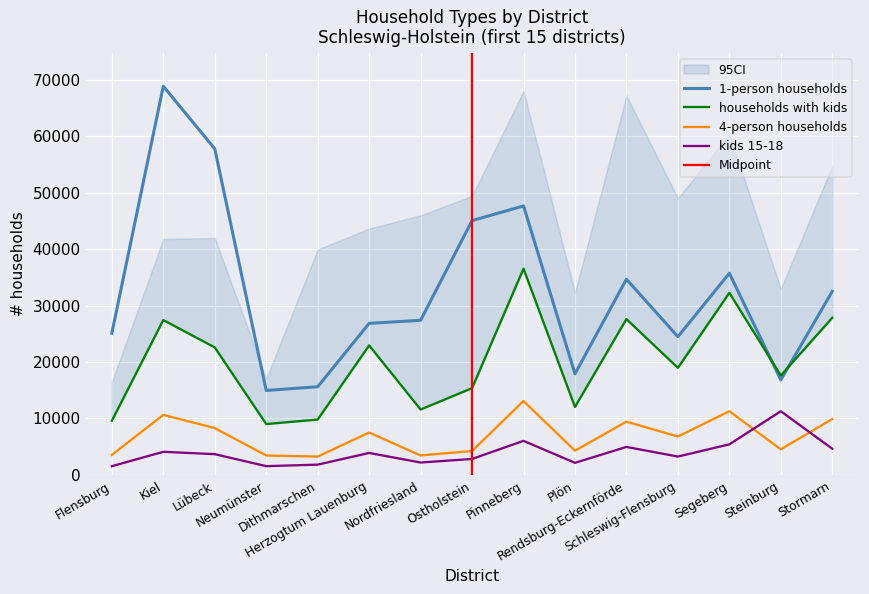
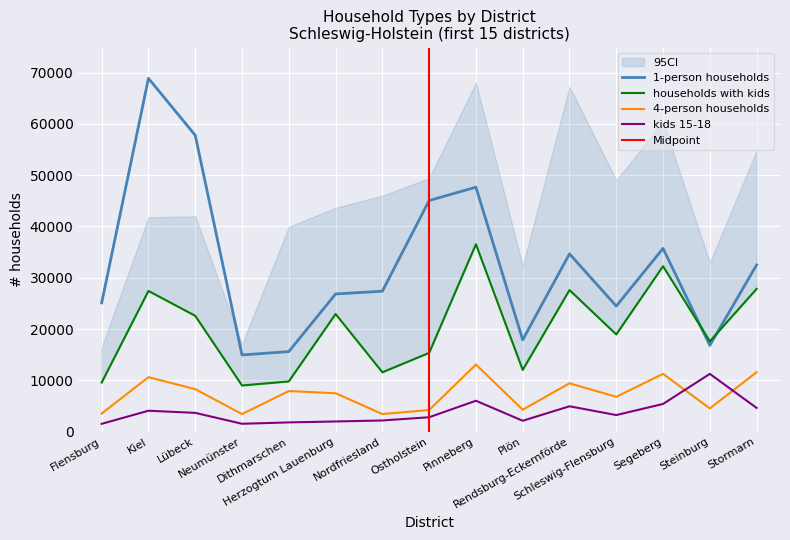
  {
    "households with kids": {
      "Flensburg": 10000,
      "Kiel": 27000,
      "Lübeck": 23000,
      "Neumünster": 9000,
      "Dithmarschen": 10000,
      "Herzogtum Lauenburg": 23000,
      "Nordfriesland": 12000,
      "Ostholstein": 15000,
      "Pinneberg": 37000,
      "Plön": 12000,
      "Rendsburg-Eckernförde": 28000,
      "Schleswig-Flensburg": 19000,
      "Segeberg": 32000,
      "Steinburg": 18000,
      "Stormarn": 28000
    },
    "4-person households": {
      "Flensburg": 4000,
      "Kiel": 11000,
      "Lübeck": 8000,
      "Neumünster": 3000,
-     "Dithmarschen": 3000,
+     "Dithmarschen": 8000,
      "Herzogtum Lauenburg": 7000,
      "Nordfriesland": 3000,
      "Ostholstein": 4000,
      "Pinneberg": 13000,
      "Plön": 4000,
      "Rendsburg-Eckernförde": 9000,
      "Schleswig-Flensburg": 7000,
      "Segeberg": 11000,
      "Steinburg": 5000,
-     "Stormarn": 10000
+     "Stormarn": 12000
    },
    "kids 15-18": {
      "Flensburg": 2000,
      "Kiel": 4000,
      "Lübeck": 4000,
      "Neumünster": 2000,
      "Dithmarschen": 2000,
-     "Herzogtum Lauenburg": 4000,
+     "Herzogtum Lauenburg": 2000,
      "Nordfriesland": 2000,
      "Ostholstein": 3000,
      "Pinneberg": 6000,
      "Plön": 2000,
      "Rendsburg-Eckernförde": 5000,
      "Schleswig-Flensburg": 3000,
      "Segeberg": 5000,
      "Steinburg": 11000,
      "Stormarn": 5000
    }
  }
